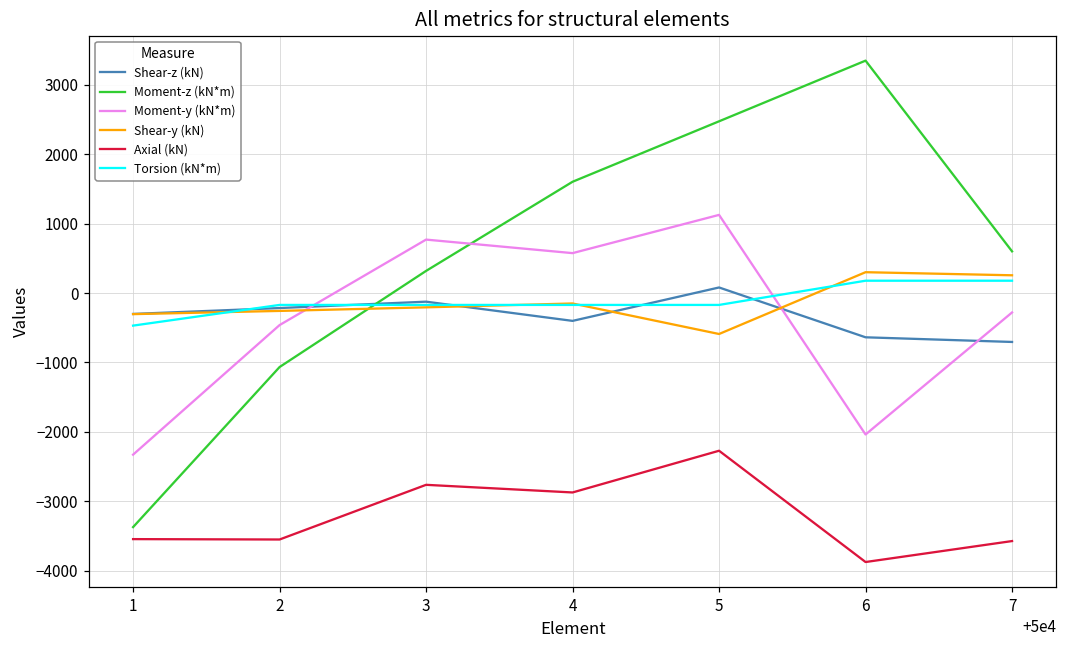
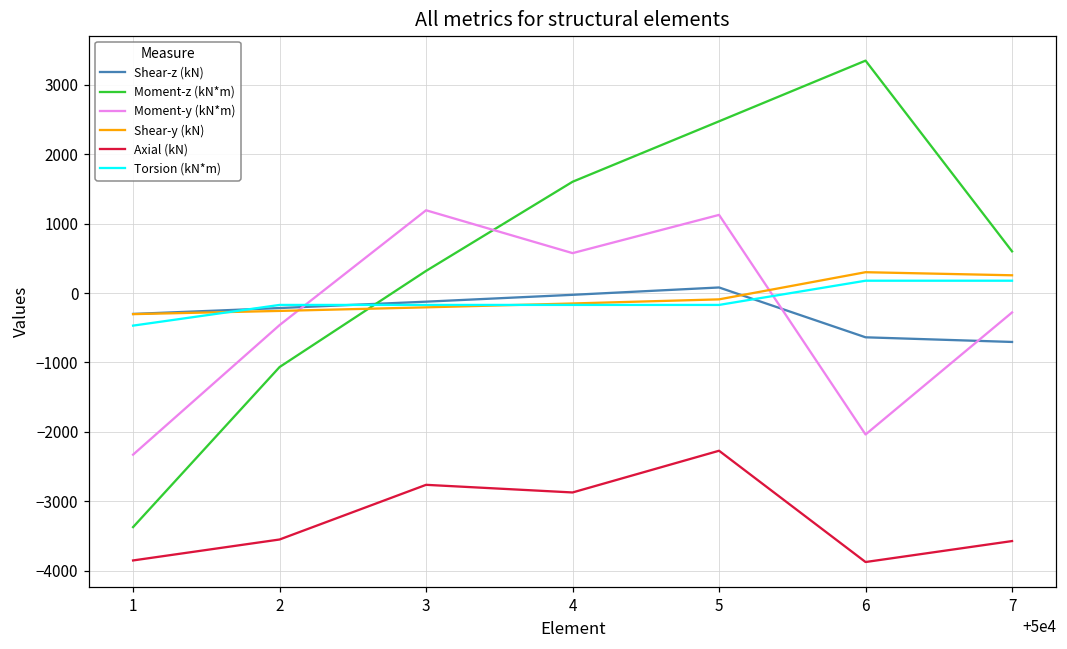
  {
    "Shear-z (kN)": {
      "2": -200,
      "3": -100,
-     "4": -400,
+     "4": 0,
      "5": 100,
      "6": -600,
      "7": -700
    },
    "Moment-z (kN*m)": {
      "1": -3400,
      "2": -1100,
      "3": 300,
      "4": 1600,
      "5": 2500,
      "6": 3300,
      "7": 600
    },
    "Moment-y (kN*m)": {
      "1": -2300,
      "2": -500,
-     "3": 800,
+     "3": 1200,
      "4": 600,
      "5": 1100,
      "6": -2000,
      "7": -300
    },
    "Shear-y (kN)": {
      "2": -300,
-     "5": -600,
+     "5": -100,
      "6": 300,
      "7": 300
    },
    "Axial (kN)": {
-     "1": -3500,
+     "1": -3900,
      "2": -3500,
      "3": -2800,
      "4": -2900,
      "5": -2300,
      "6": -3900,
      "7": -3600
    },
    "Torsion (kN*m)": {
      "1": -500,
      "2": -200,
      "5": -200,
      "6": 200,
      "7": 200
    }
  }
